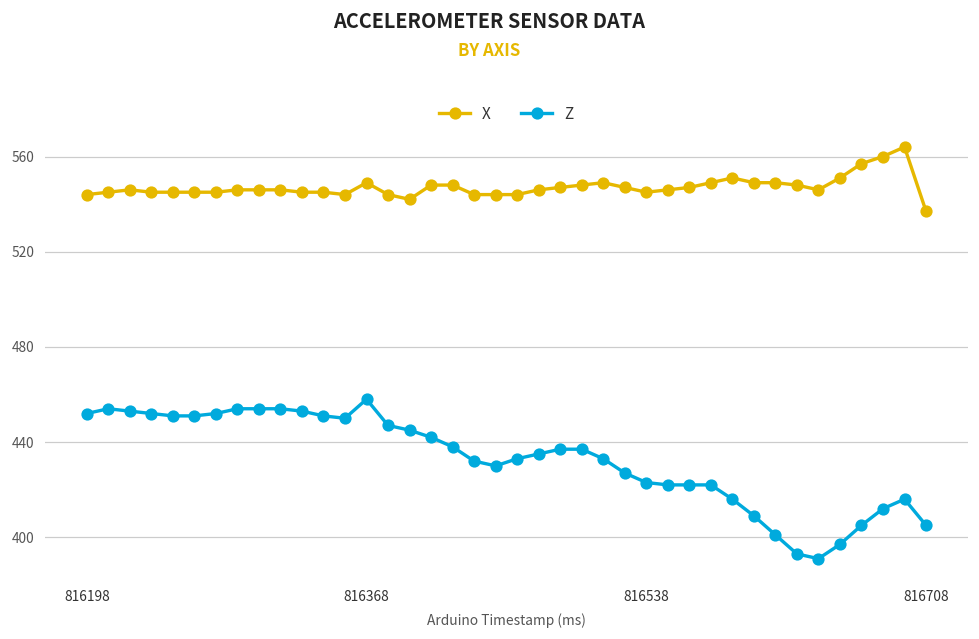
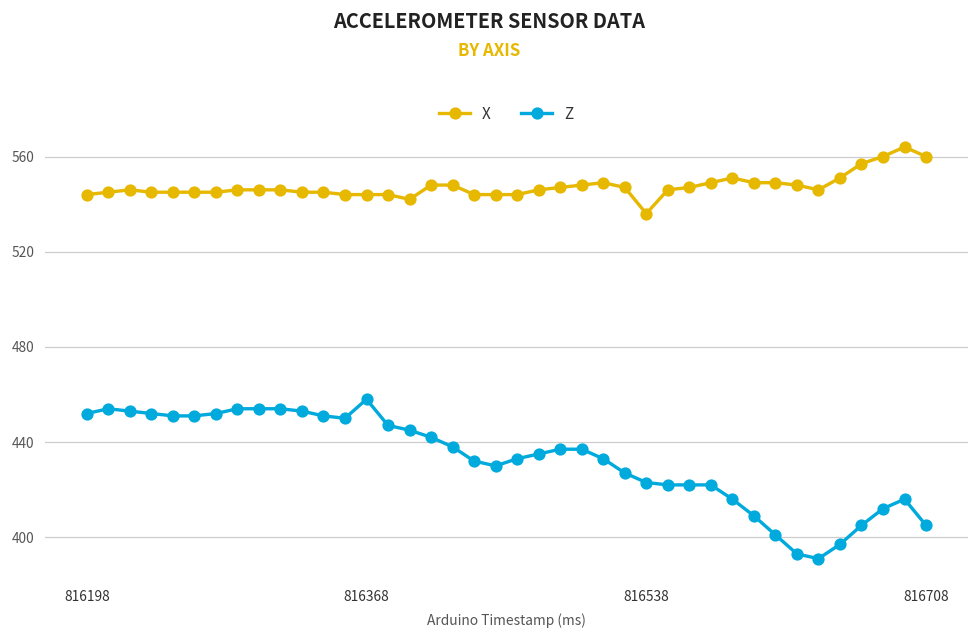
  {
    "X": {
      "816198": 544,
-     "816368": 549,
-     "816538": 545,
-     "816708": 537
+     "816368": 544,
+     "816538": 536,
+     "816708": 560
    },
    "Z": {
      "816198": 452,
      "816368": 458,
      "816538": 423,
      "816708": 405
    }
  }
